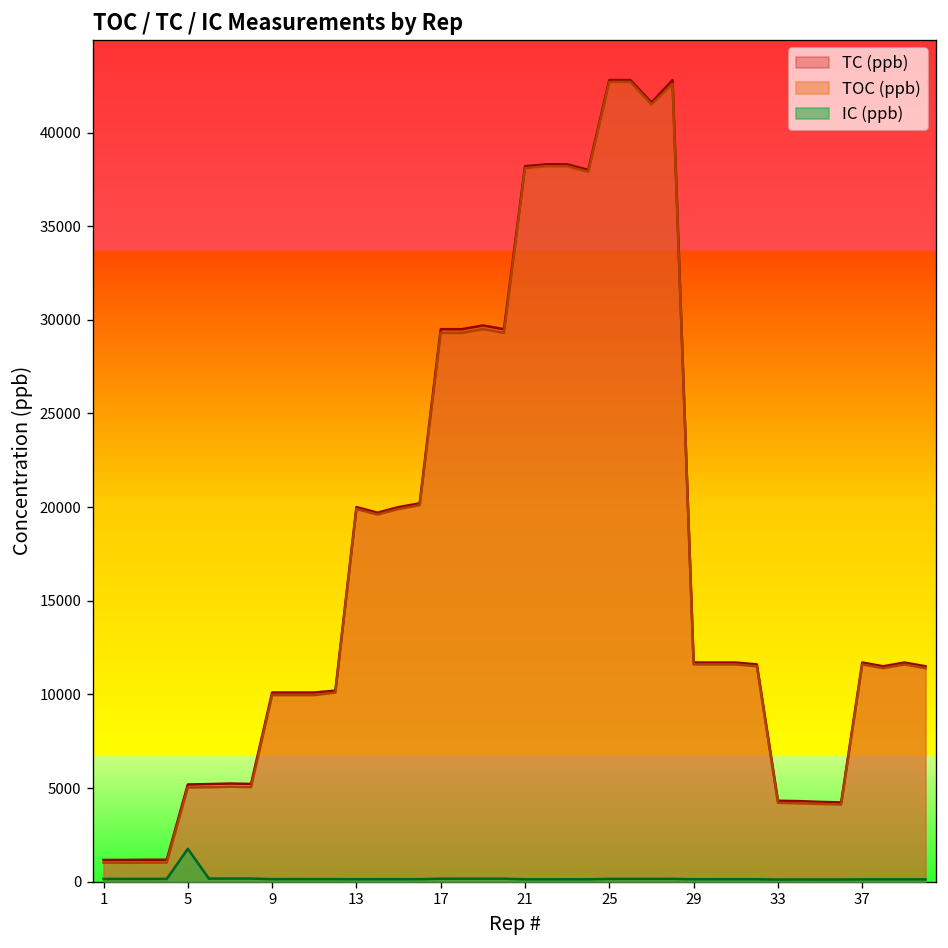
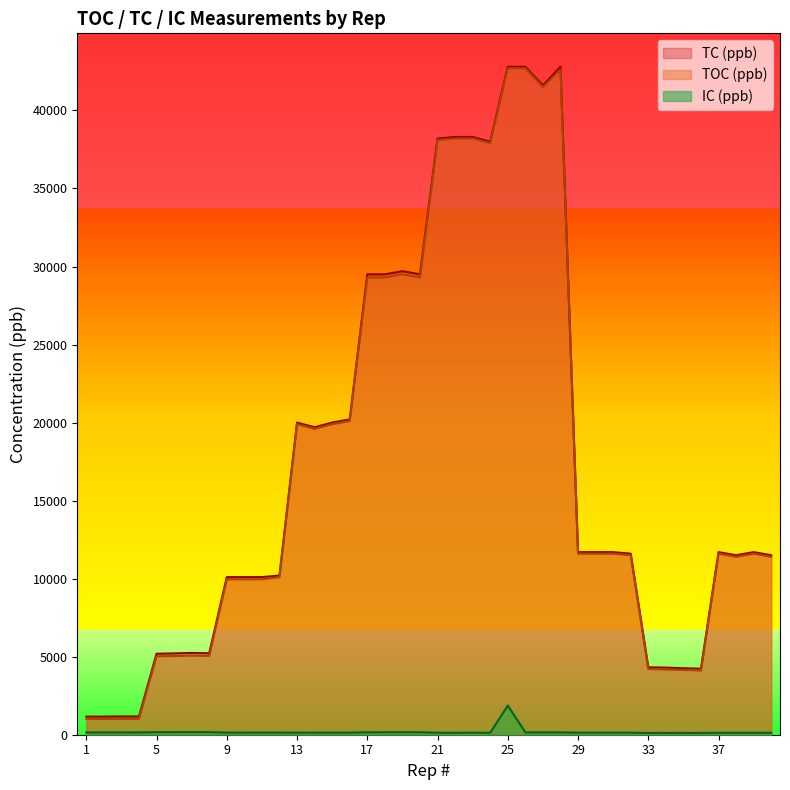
  {
    "IC (ppb)": {
      "1": 100,
-     "5": 1800,
+     "5": 200,
      "9": 100,
      "13": 100,
      "17": 200,
      "21": 100,
-     "25": 100,
+     "25": 1900,
      "29": 100,
      "33": 100,
      "37": 100
    }
  }
